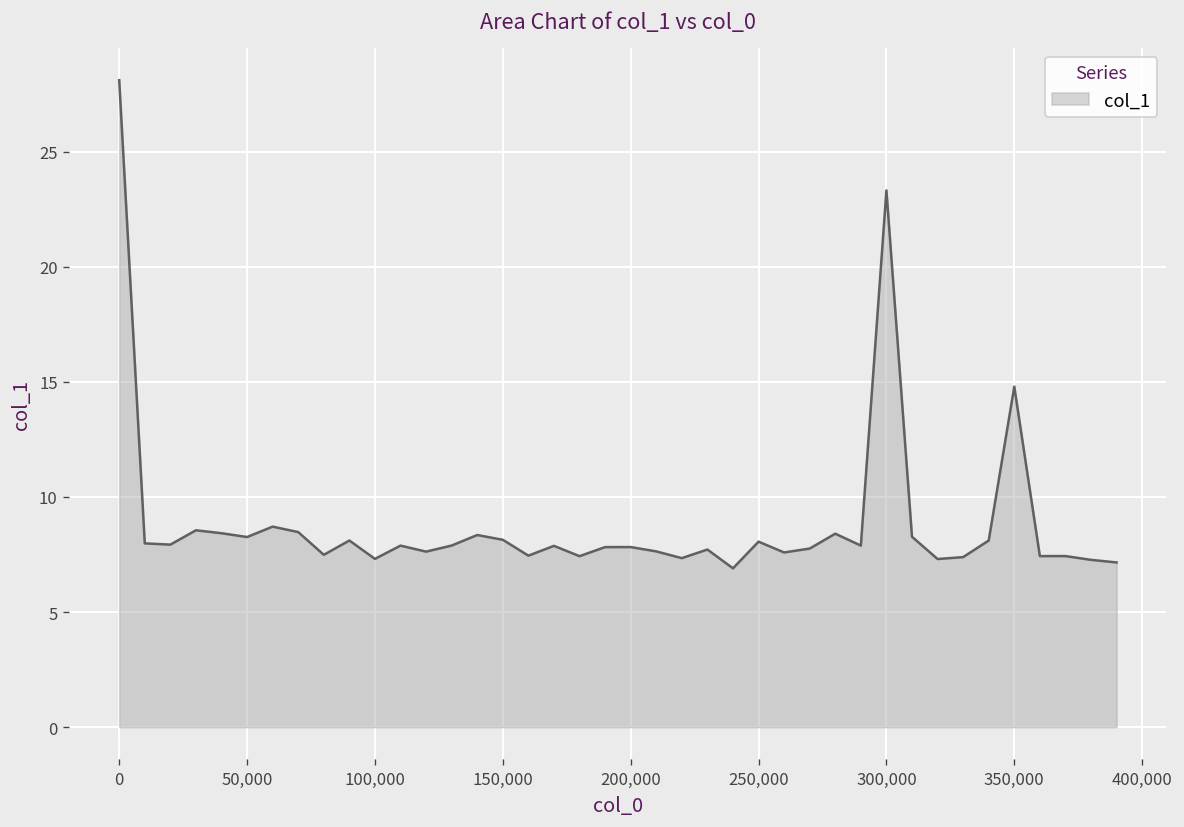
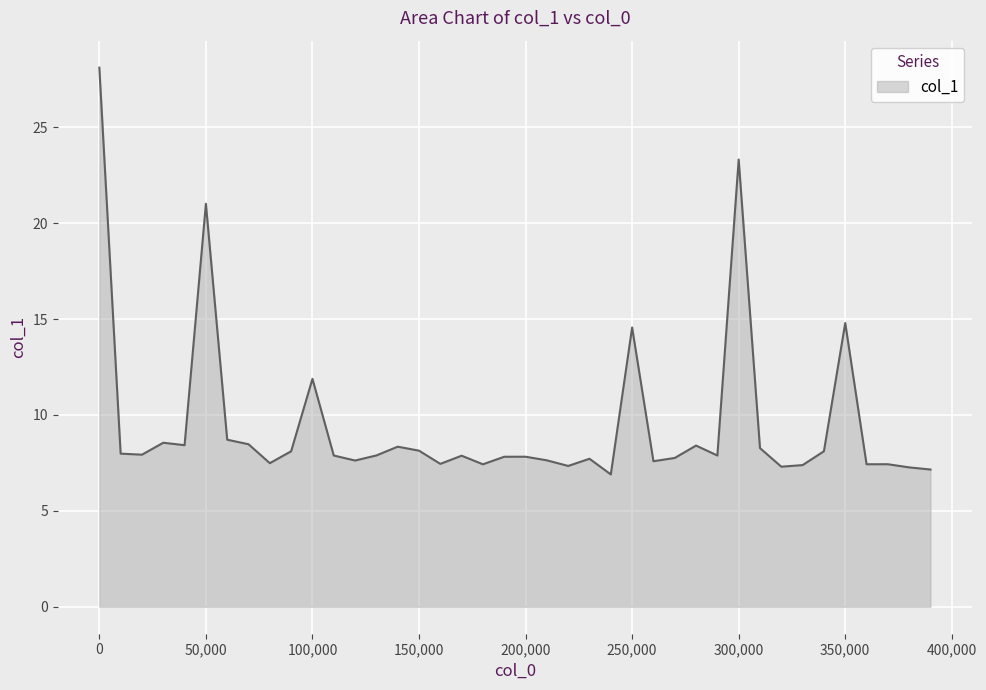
  {
    "0": 28.1,
-   "50,000": 8.3,
-   "100,000": 7.3,
+   "50,000": 21.0,
+   "100,000": 11.9,
    "150,000": 8.1,
    "200,000": 7.8,
-   "250,000": 8.1,
+   "250,000": 14.6,
    "300,000": 23.3,
    "350,000": 14.8
  }
